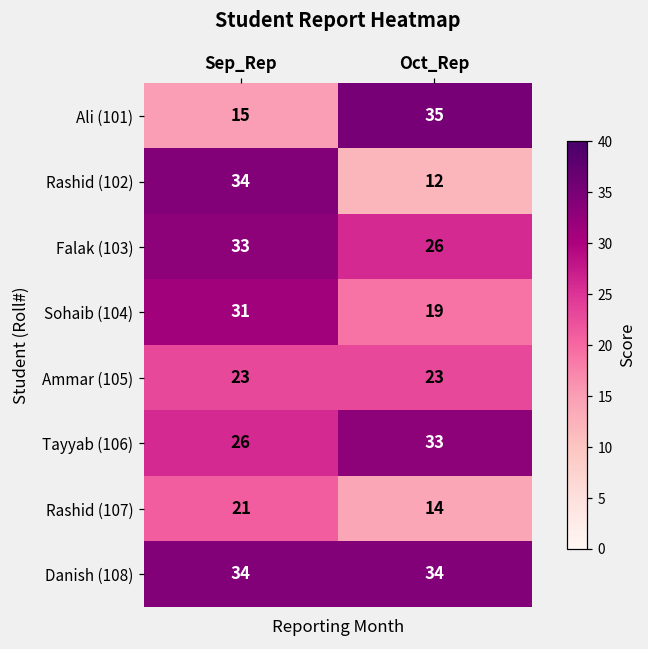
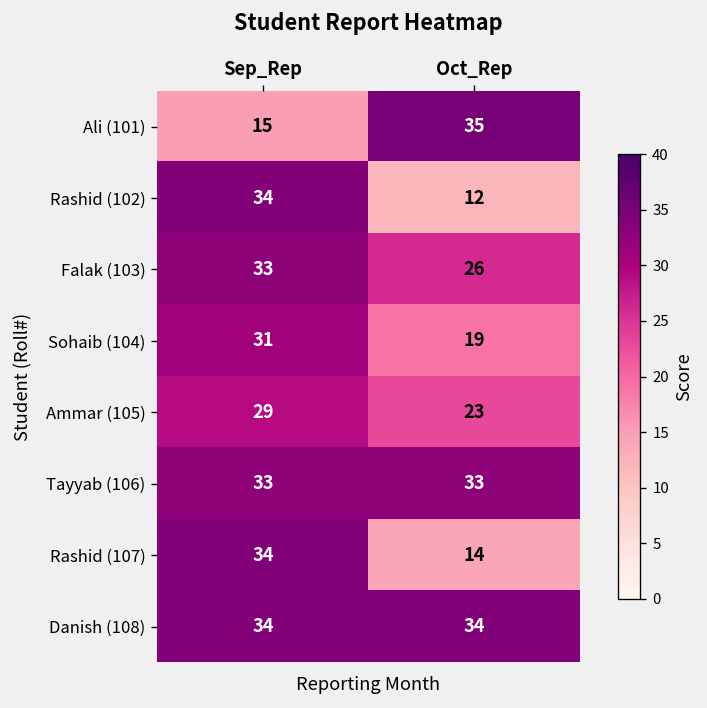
  {
    "Ali (101)": {
      "Sep_Rep": 15,
      "Oct_Rep": 35
    },
    "Rashid (102)": {
      "Sep_Rep": 34,
      "Oct_Rep": 12
    },
    "Falak (103)": {
      "Sep_Rep": 33,
      "Oct_Rep": 26
    },
    "Sohaib (104)": {
      "Sep_Rep": 31,
      "Oct_Rep": 19
    },
    "Ammar (105)": {
-     "Sep_Rep": 23,
+     "Sep_Rep": 29,
      "Oct_Rep": 23
    },
    "Tayyab (106)": {
-     "Sep_Rep": 26,
+     "Sep_Rep": 33,
      "Oct_Rep": 33
    },
    "Rashid (107)": {
-     "Sep_Rep": 21,
+     "Sep_Rep": 34,
      "Oct_Rep": 14
    },
    "Danish (108)": {
      "Sep_Rep": 34,
      "Oct_Rep": 34
    }
  }
